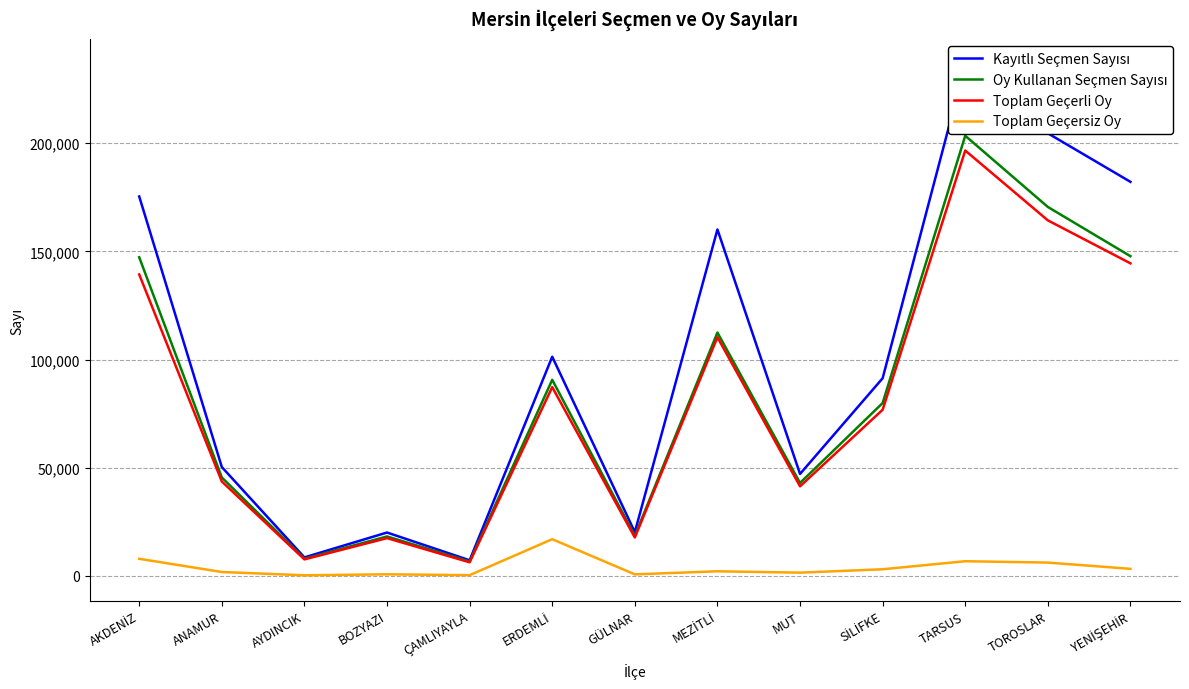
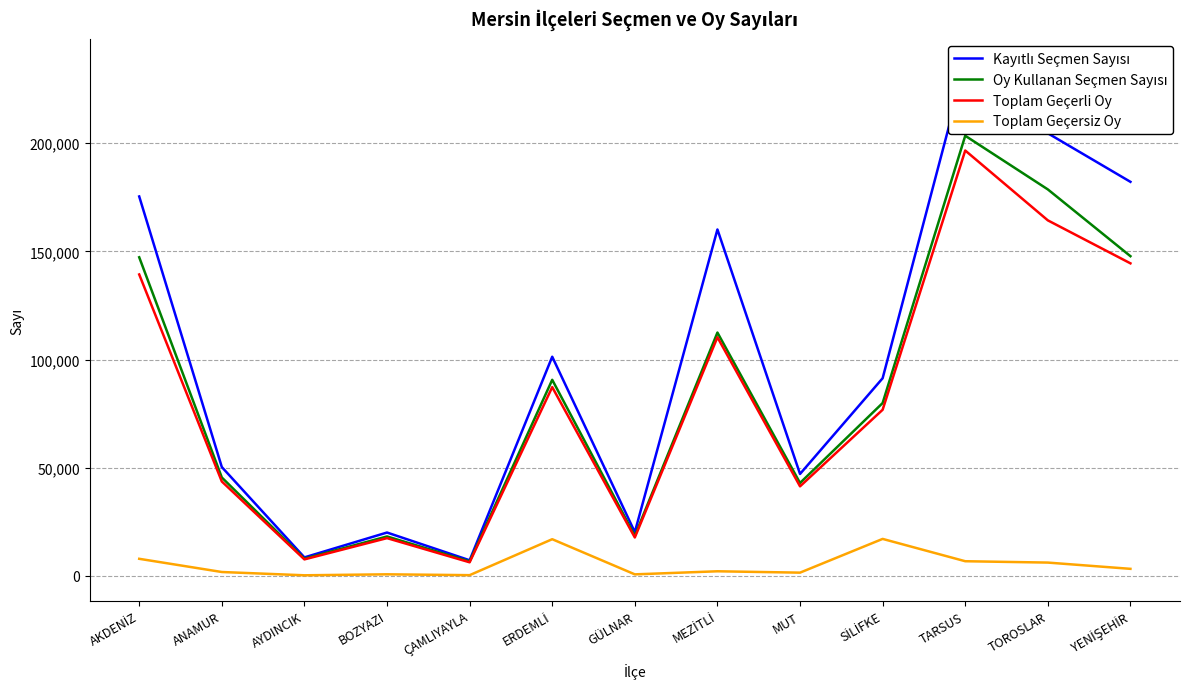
  {
    "Kayıtlı Seçmen Sayısı": {
      "AKDENİZ": "175,000",
      "ANAMUR": "50,000",
      "BOZYAZI": "20,000",
      "ERDEMLİ": "101,000",
      "GÜLNAR": "20,000",
      "MEZİTLİ": "160,000",
      "MUT": "47,000",
      "SİLİFKE": "91,000",
      "YENİŞEHİR": "182,000"
    },
    "Oy Kullanan Seçmen Sayısı": {
      "AKDENİZ": "147,000",
      "ANAMUR": "46,000",
      "ERDEMLİ": "91,000",
      "MEZİTLİ": "113,000",
      "MUT": "43,000",
      "SİLİFKE": "80,000",
      "TARSUS": "203,000",
-     "TOROSLAR": "171,000",
+     "TOROSLAR": "179,000",
      "YENİŞEHİR": "148,000"
    },
    "Toplam Geçerli Oy": {
      "AKDENİZ": "139,000",
      "ANAMUR": "44,000",
      "ERDEMLİ": "87,000",
      "MEZİTLİ": "110,000",
      "MUT": "41,000",
      "SİLİFKE": "77,000",
      "TARSUS": "197,000",
      "TOROSLAR": "164,000",
      "YENİŞEHİR": "145,000"
    },
    "Toplam Geçersiz Oy": {
      "AKDENİZ": "8,000",
      "ANAMUR": "2,000",
      "AYDINCIK": "0",
      "BOZYAZI": "1,000",
      "ÇAMLIYAYLA": "0",
      "ERDEMLİ": "17,000",
      "GÜLNAR": "1,000",
      "MEZİTLİ": "2,000",
      "MUT": "2,000",
-     "SİLİFKE": "3,000",
+     "SİLİFKE": "17,000",
      "TARSUS": "7,000",
      "TOROSLAR": "6,000",
      "YENİŞEHİR": "3,000"
    }
  }
